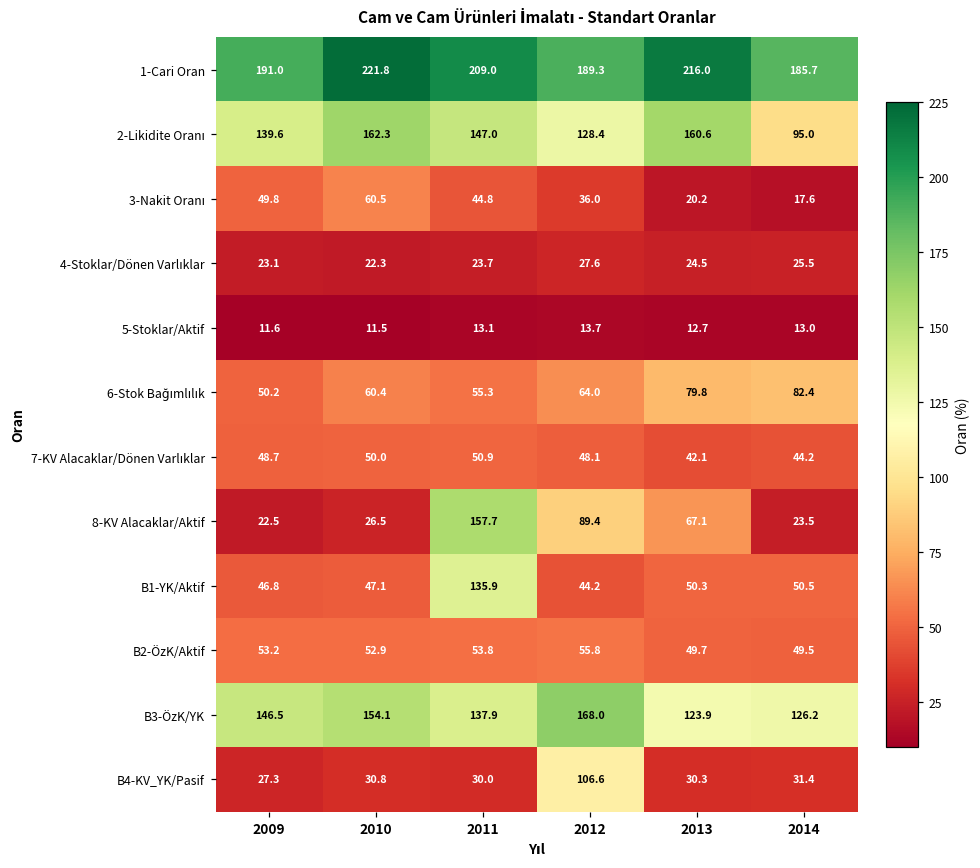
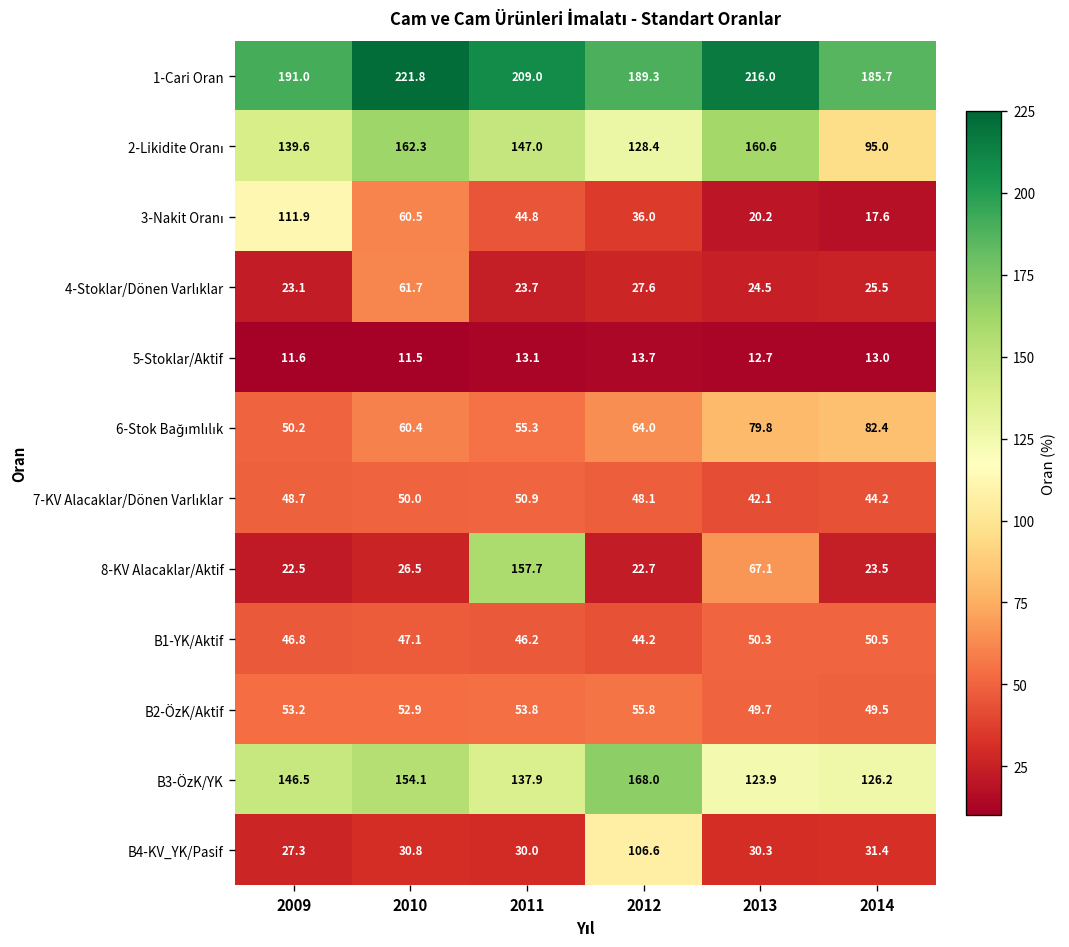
  {
    "1-Cari Oran": {
      "2009": 191.0,
      "2010": 221.8,
      "2011": 209.0,
      "2012": 189.3,
      "2013": 216.0,
      "2014": 185.7
    },
    "2-Likidite Oranı": {
      "2009": 139.6,
      "2010": 162.3,
      "2011": 147.0,
      "2012": 128.4,
      "2013": 160.6,
      "2014": 95.0
    },
    "3-Nakit Oranı": {
-     "2009": 49.8,
+     "2009": 111.9,
      "2010": 60.5,
      "2011": 44.8,
      "2012": 36.0,
      "2013": 20.2,
      "2014": 17.6
    },
    "4-Stoklar/Dönen Varlıklar": {
      "2009": 23.1,
-     "2010": 22.3,
+     "2010": 61.7,
      "2011": 23.7,
      "2012": 27.6,
      "2013": 24.5,
      "2014": 25.5
    },
    "5-Stoklar/Aktif": {
      "2009": 11.6,
      "2010": 11.5,
      "2011": 13.1,
      "2012": 13.7,
      "2013": 12.7,
      "2014": 13.0
    },
    "6-Stok Bağımlılık": {
      "2009": 50.2,
      "2010": 60.4,
      "2011": 55.3,
      "2012": 64.0,
      "2013": 79.8,
      "2014": 82.4
    },
    "7-KV Alacaklar/Dönen Varlıklar": {
      "2009": 48.7,
      "2010": 50.0,
      "2011": 50.9,
      "2012": 48.1,
      "2013": 42.1,
      "2014": 44.2
    },
    "8-KV Alacaklar/Aktif": {
      "2009": 22.5,
      "2010": 26.5,
      "2011": 157.7,
-     "2012": 89.4,
+     "2012": 22.7,
      "2013": 67.1,
      "2014": 23.5
    },
    "B1-YK/Aktif": {
      "2009": 46.8,
      "2010": 47.1,
-     "2011": 135.9,
+     "2011": 46.2,
      "2012": 44.2,
      "2013": 50.3,
      "2014": 50.5
    },
    "B2-ÖzK/Aktif": {
      "2009": 53.2,
      "2010": 52.9,
      "2011": 53.8,
      "2012": 55.8,
      "2013": 49.7,
      "2014": 49.5
    },
    "B3-ÖzK/YK": {
      "2009": 146.5,
      "2010": 154.1,
      "2011": 137.9,
      "2012": 168.0,
      "2013": 123.9,
      "2014": 126.2
    },
    "B4-KV_YK/Pasif": {
      "2009": 27.3,
      "2010": 30.8,
      "2011": 30.0,
      "2012": 106.6,
      "2013": 30.3,
      "2014": 31.4
    }
  }
